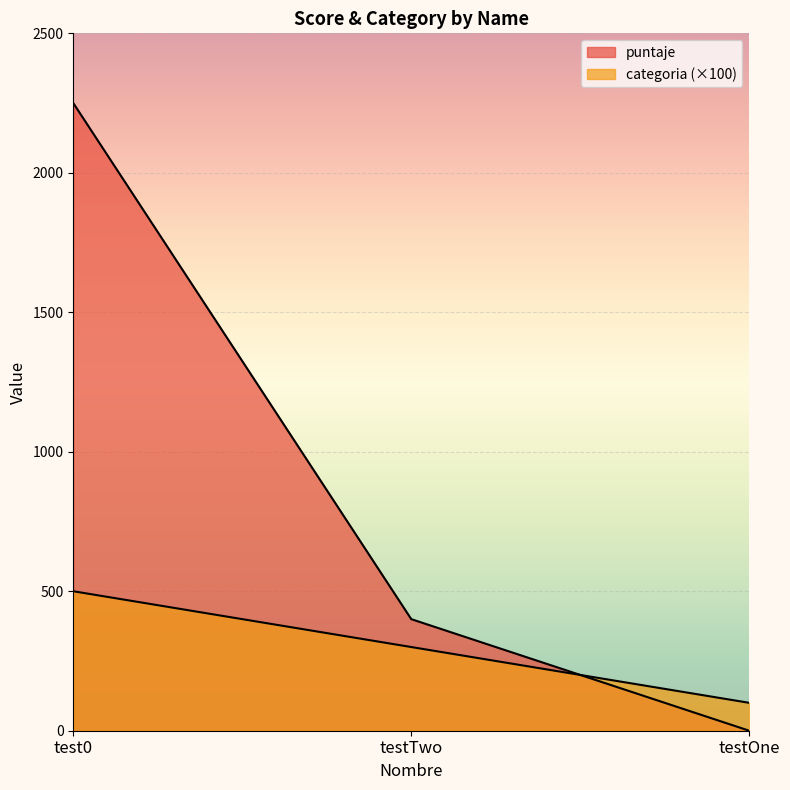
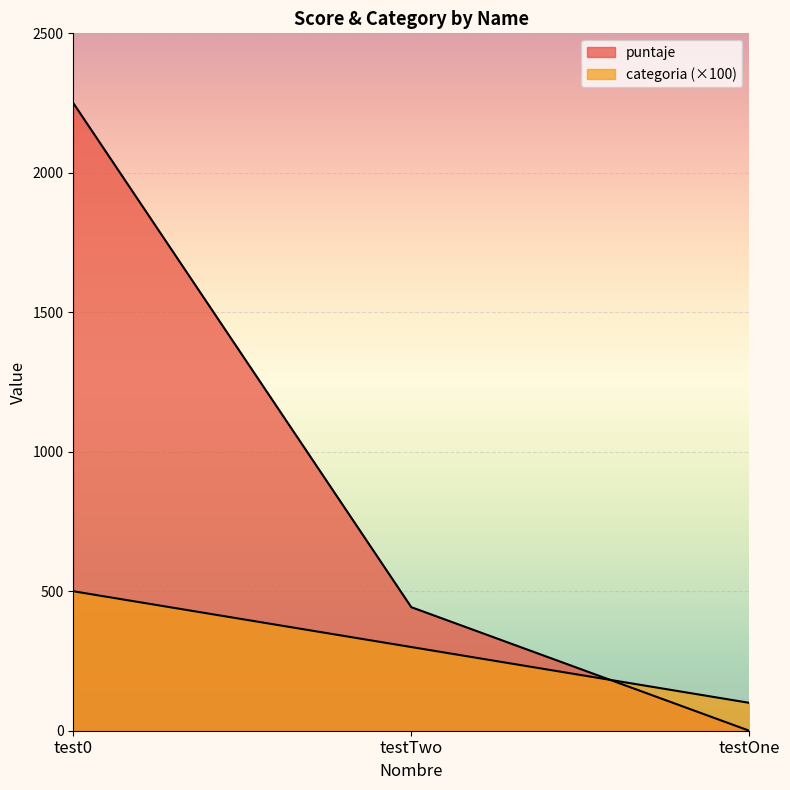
  {
    "puntaje": {
      "test0": 2250,
-     "testTwo": 400,
+     "testTwo": 440,
      "testOne": 0
    },
    "categoria (×100)": {
      "test0": 500,
      "testTwo": 300,
      "testOne": 100
    }
  }
